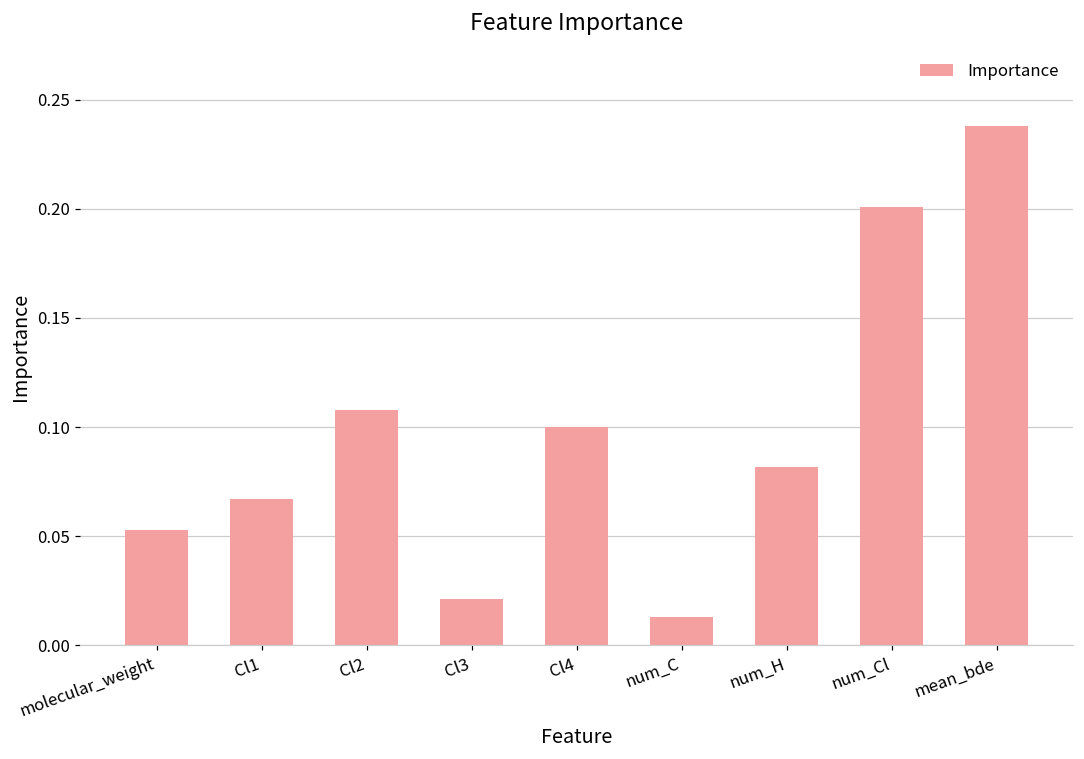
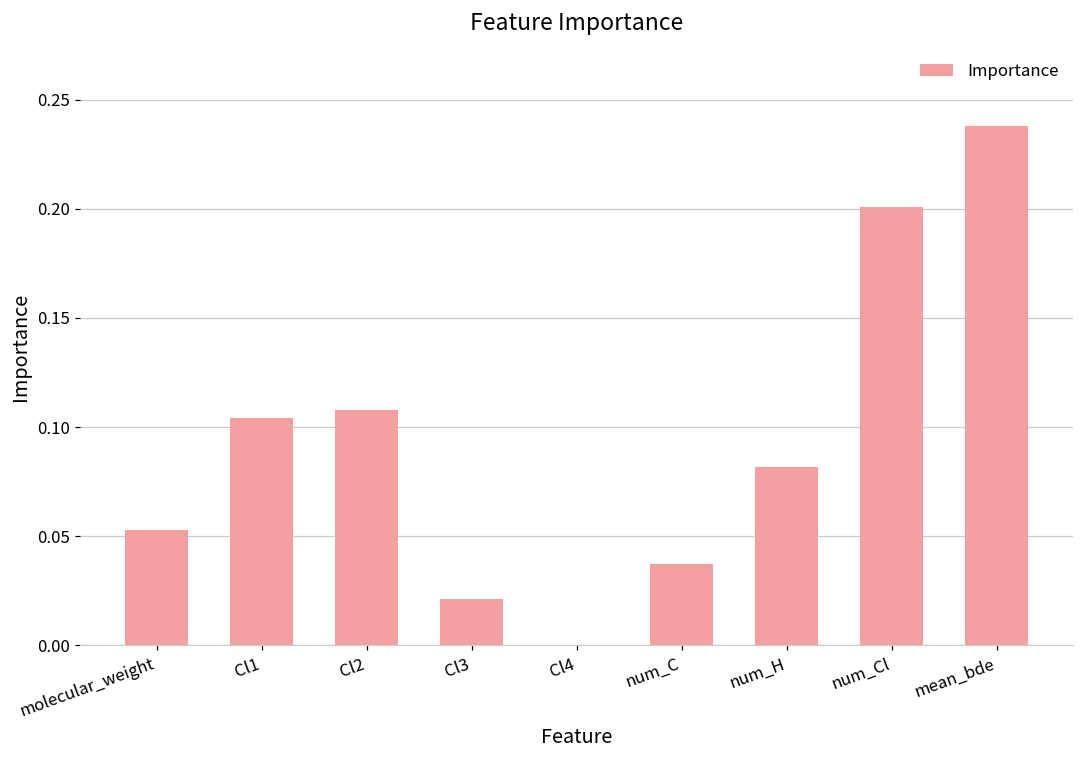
  {
    "molecular_weight": 0.053,
-   "Cl1": 0.067,
+   "Cl1": 0.104,
    "Cl2": 0.108,
    "Cl3": 0.021,
-   "Cl4": 0.1,
-   "num_C": 0.013,
+   "Cl4": 0.0,
+   "num_C": 0.037,
    "num_H": 0.082,
    "num_Cl": 0.201,
    "mean_bde": 0.238
  }
